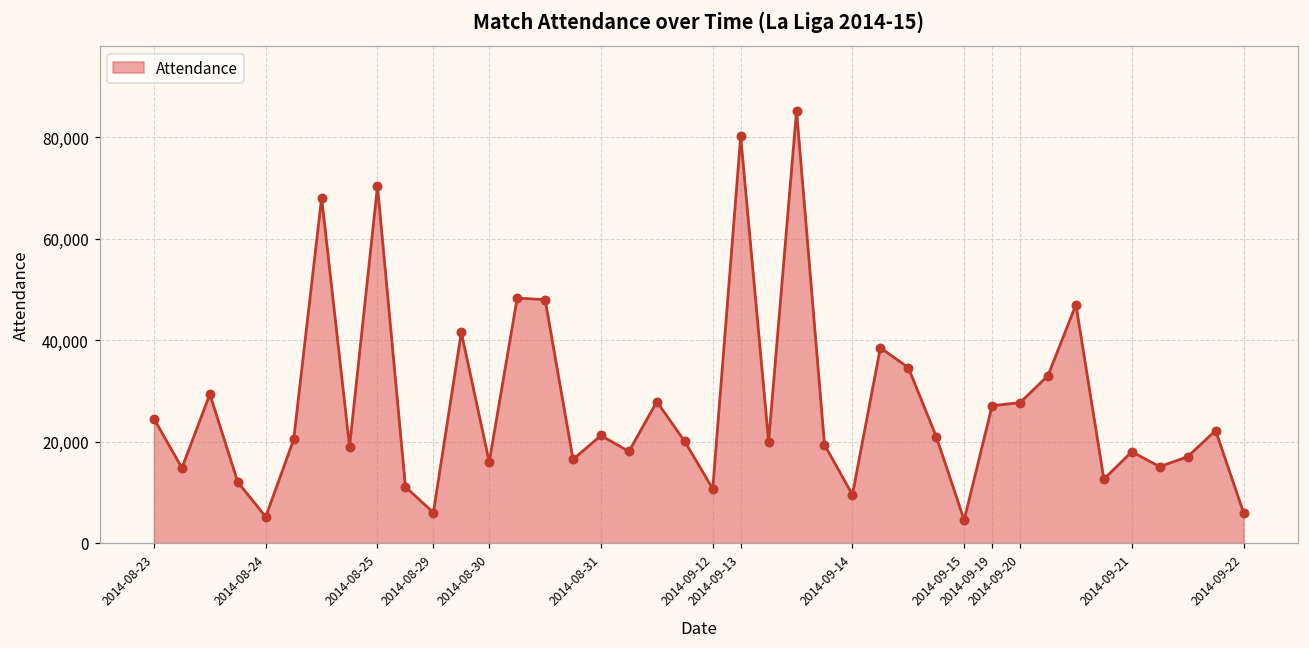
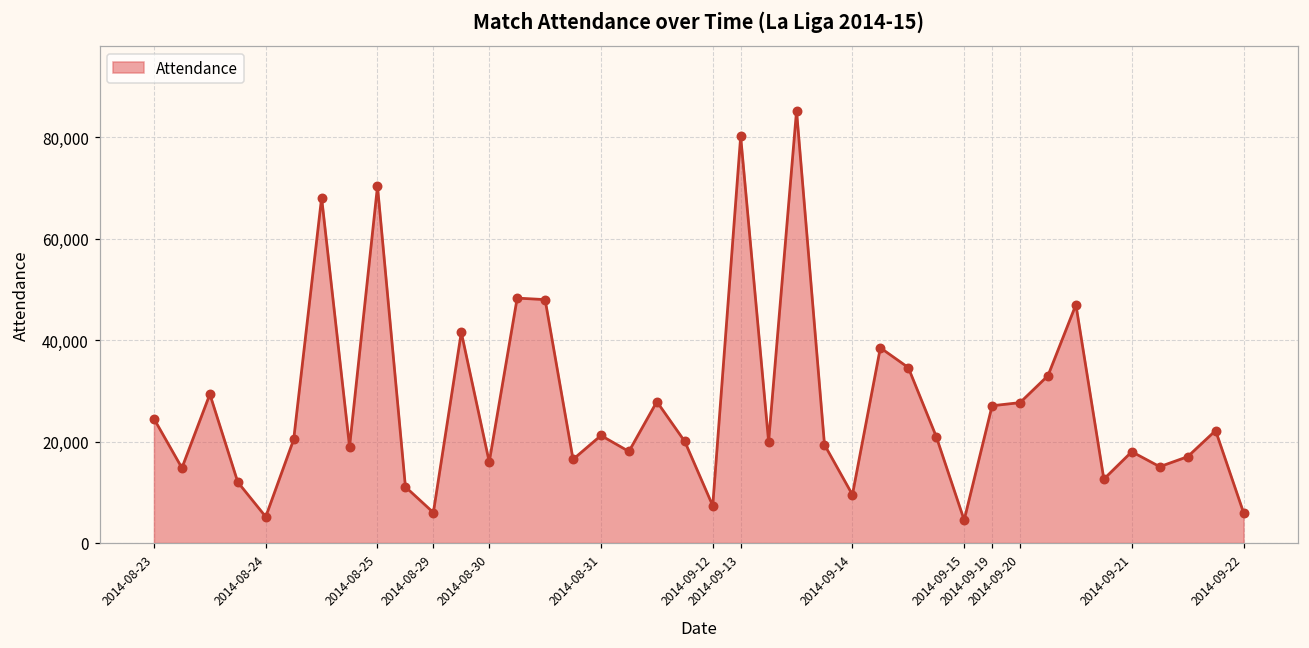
  {
-   "2014-09-12": "11,000",
+   "2014-09-12": "7,000",
    "2014-09-15": "5,000",
    "2014-09-19": "27,000",
    "2014-09-22": "6,000"
  }
